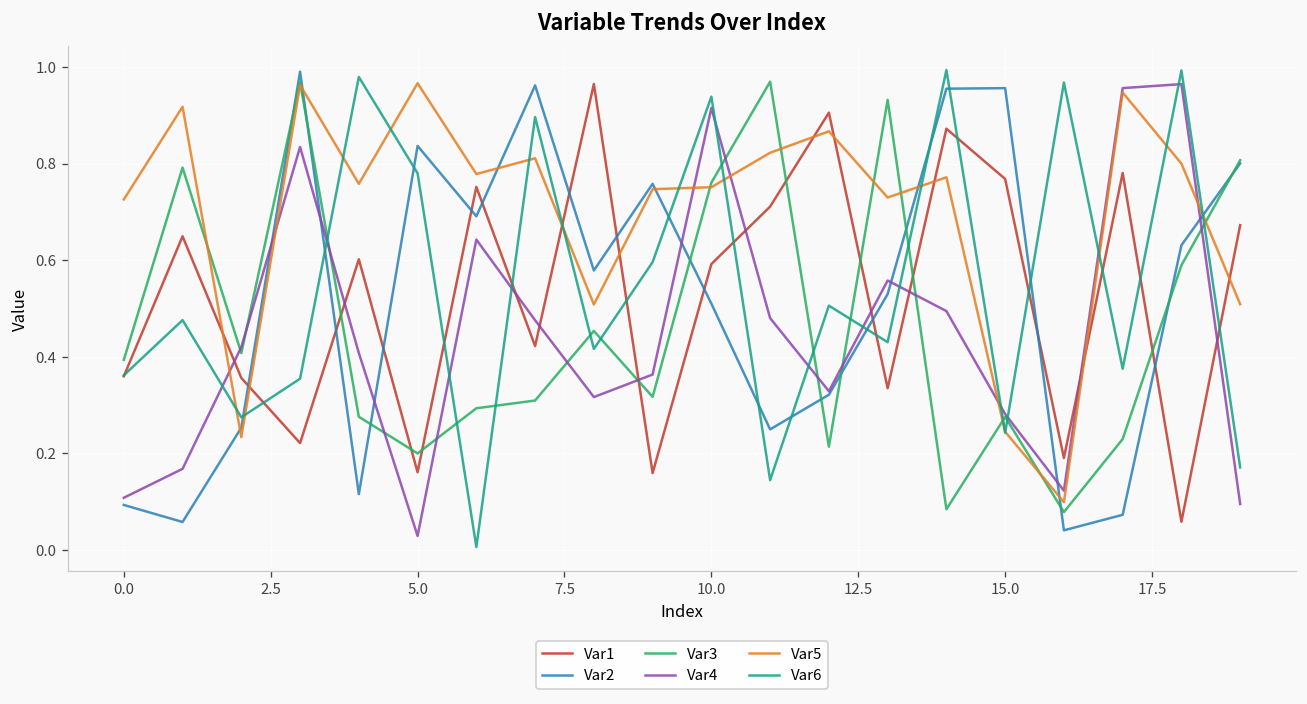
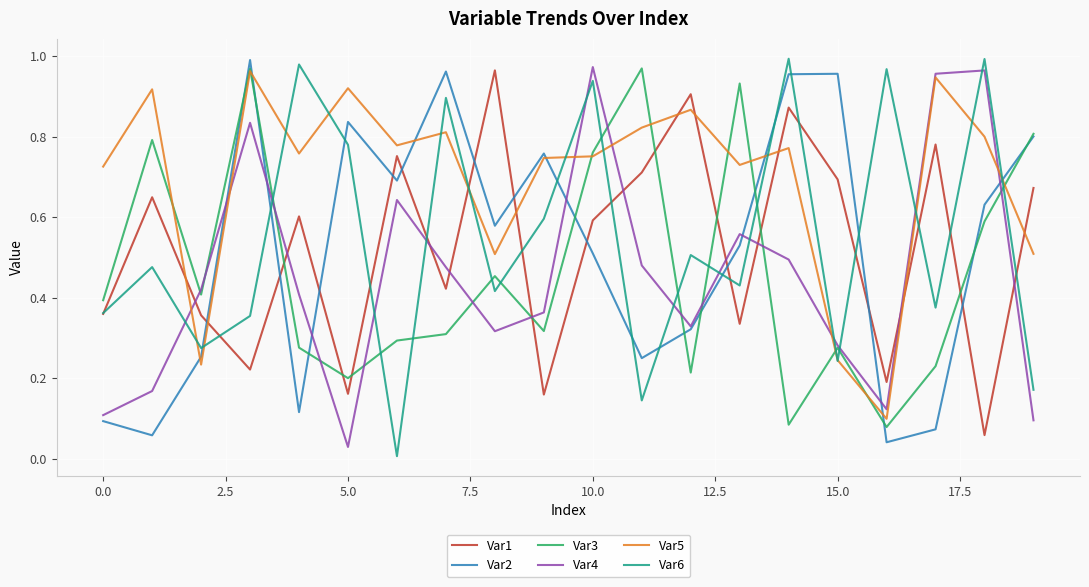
  {
    "Var1": {
      "5.0": 0.16,
      "10.0": 0.59,
-     "15.0": 0.77
+     "15.0": 0.69
    },
    "Var2": {
      "0.0": 0.09,
      "5.0": 0.84,
      "10.0": 0.51,
      "15.0": 0.96
    },
    "Var4": {
      "0.0": 0.11,
      "5.0": 0.03,
-     "10.0": 0.91
+     "10.0": 0.97
    },
    "Var5": {
      "0.0": 0.73,
-     "5.0": 0.97,
+     "5.0": 0.92,
      "10.0": 0.75
    }
  }
